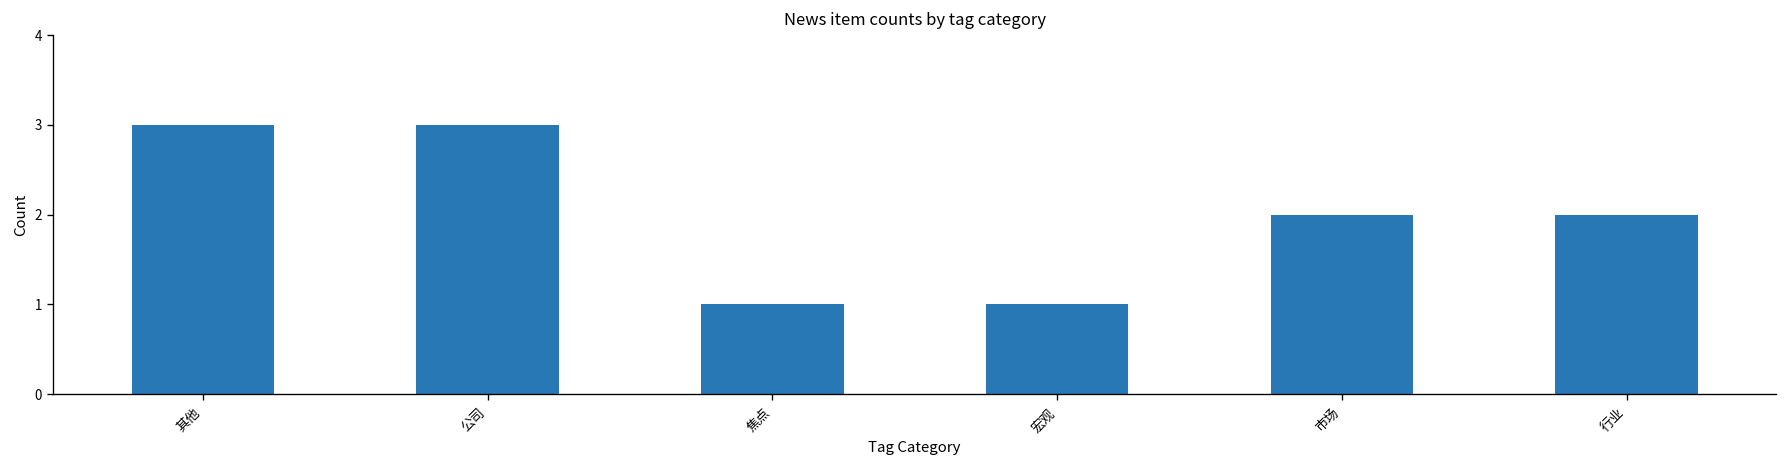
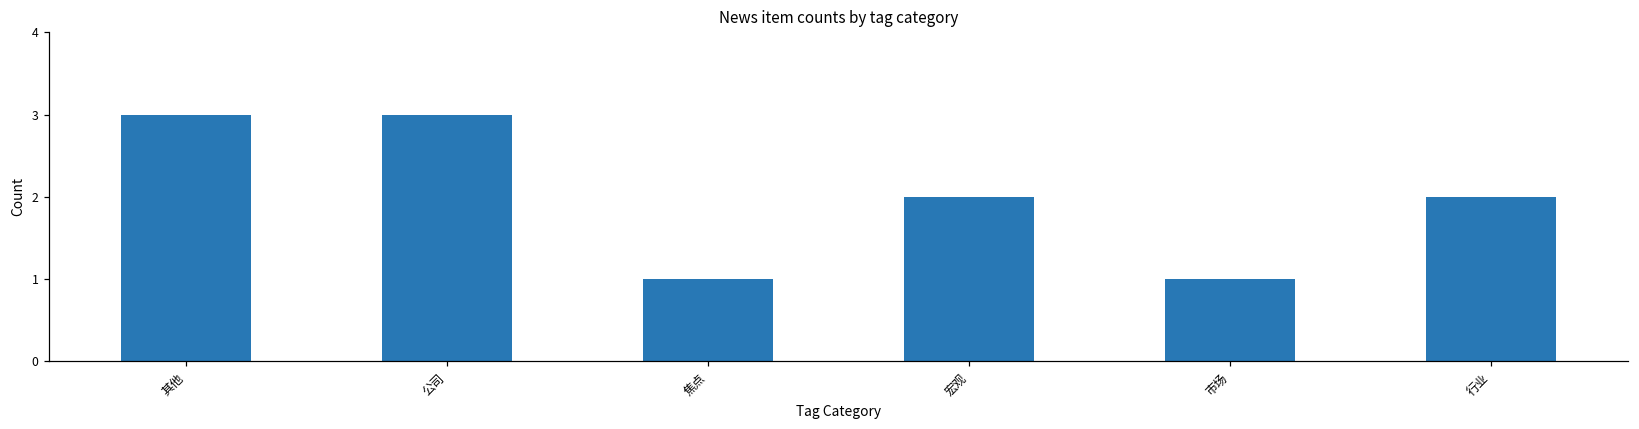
  {
    "其他": 3,
    "公司": 3,
    "焦点": 1,
-   "宏观": 1,
-   "市场": 2,
+   "宏观": 2,
+   "市场": 1,
    "行业": 2
  }
